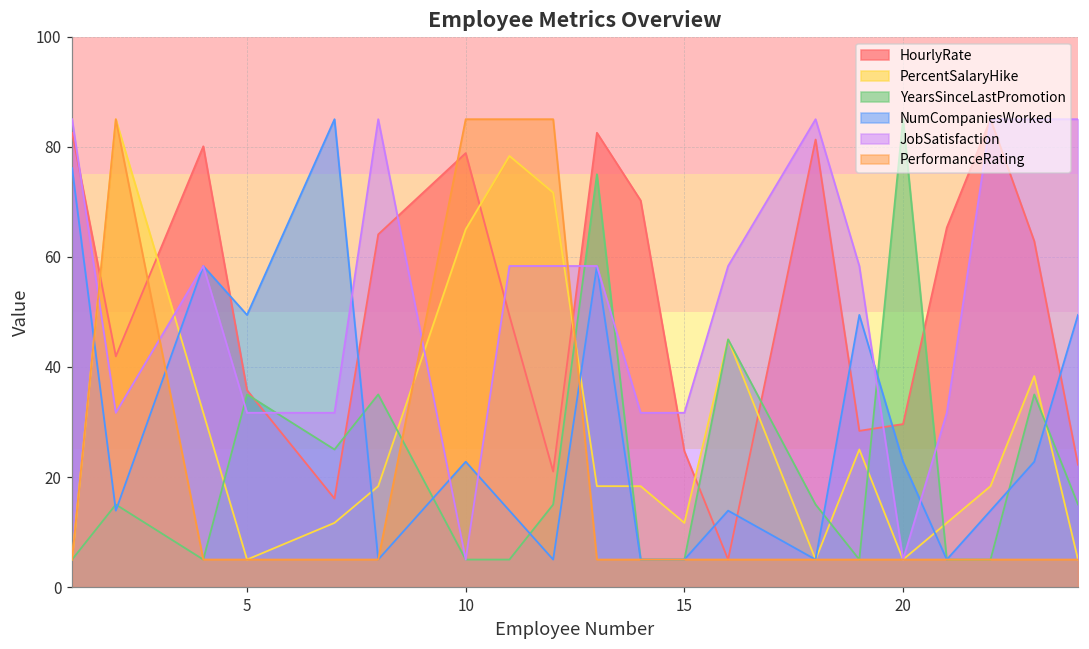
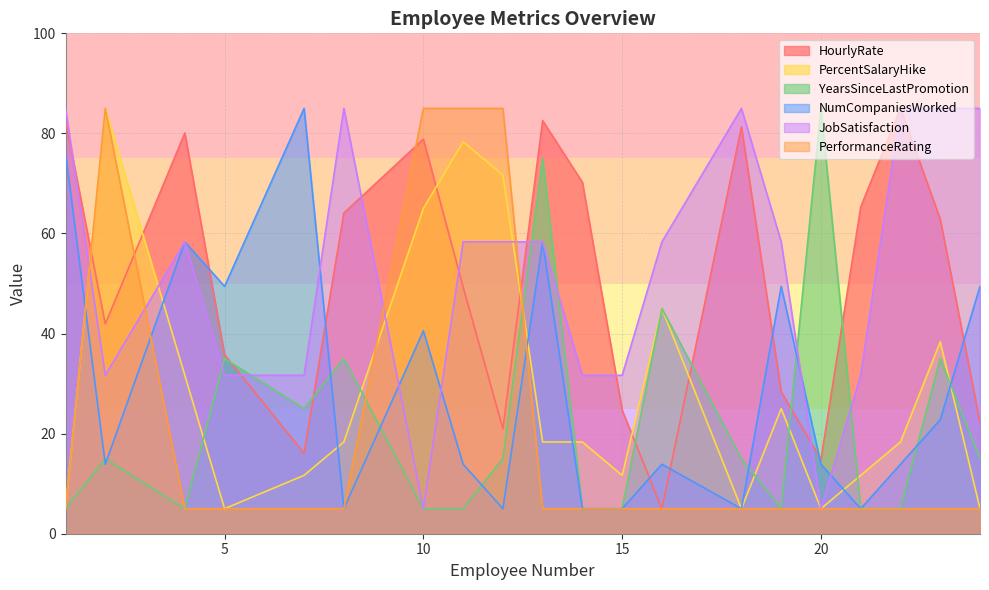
  {
    "HourlyRate": {
      "5": 36,
      "10": 79,
      "15": 25,
-     "20": 30
+     "20": 15
    },
    "YearsSinceLastPromotion": {
      "5": 35
    },
    "NumCompaniesWorked": {
      "5": 49,
-     "10": 23,
-     "20": 23
+     "10": 41,
+     "20": 14
    },
    "JobSatisfaction": {
      "5": 32,
      "15": 32
    }
  }
